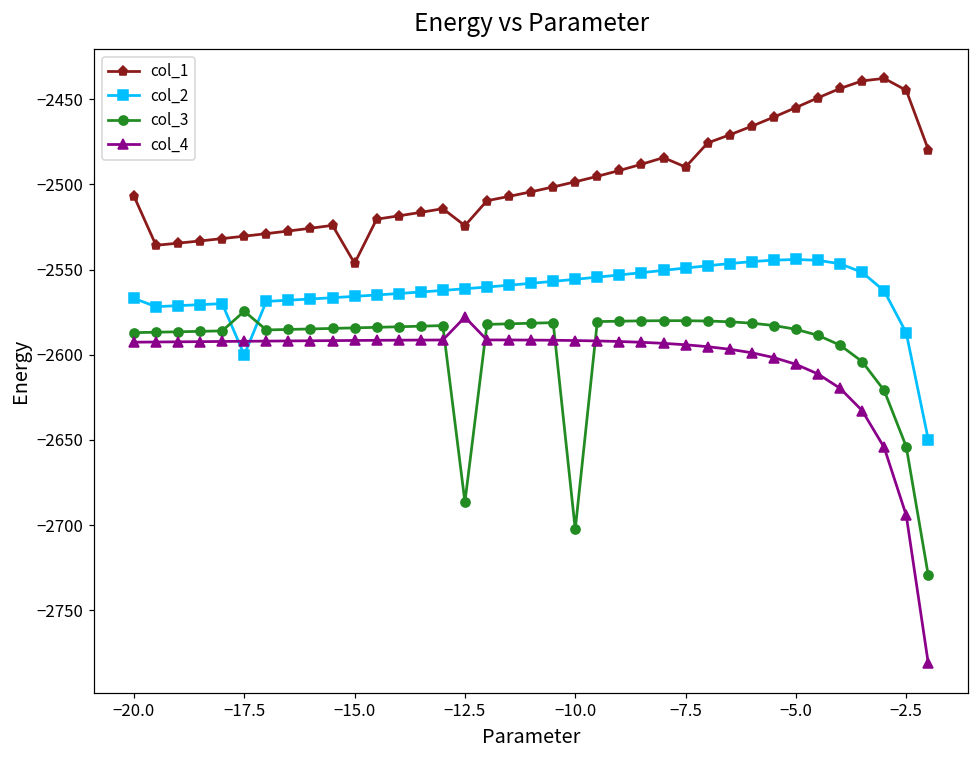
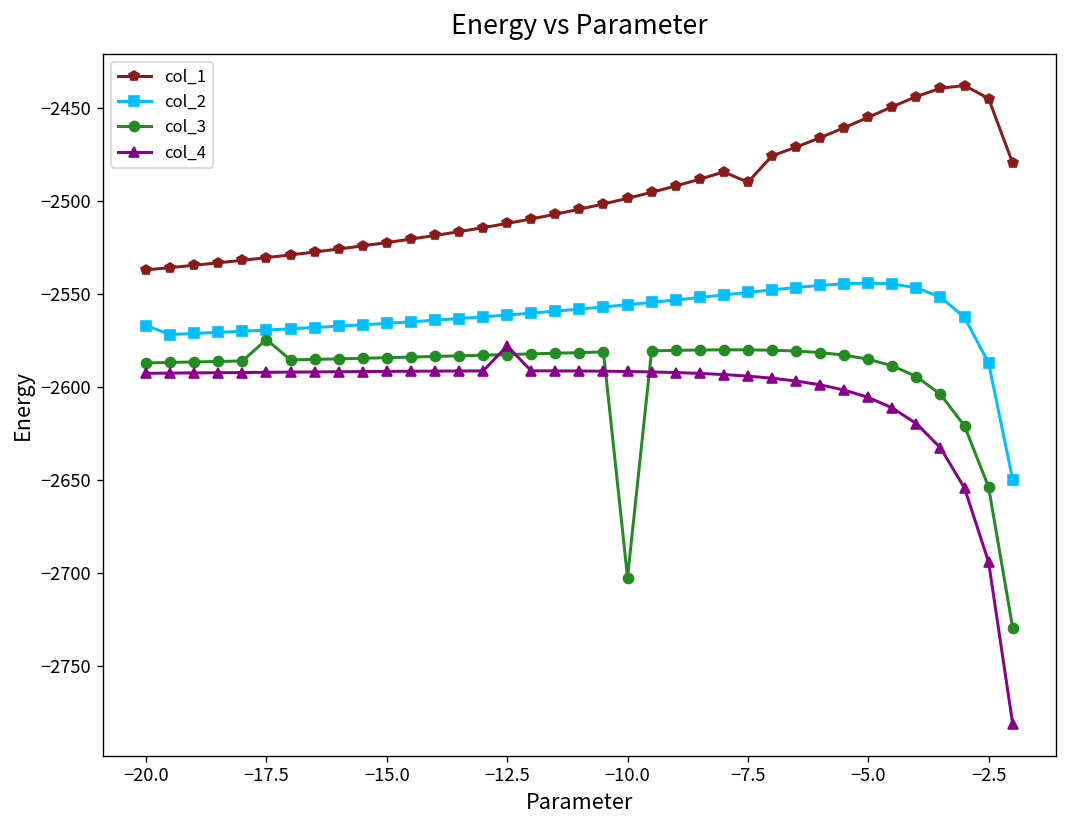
  {
    "col_1": {
-     "−20.0": -2507,
+     "−20.0": -2537,
      "−17.5": -2530,
-     "−15.0": -2546,
-     "−12.5": -2524,
+     "−15.0": -2522,
+     "−12.5": -2512,
      "−10.0": -2498,
      "−7.5": -2490,
      "−5.0": -2455,
      "−2.5": -2445
    },
    "col_2": {
      "−20.0": -2567,
-     "−17.5": -2600,
+     "−17.5": -2569,
      "−15.0": -2566,
      "−12.5": -2561,
      "−10.0": -2556,
      "−7.5": -2549,
      "−5.0": -2544,
      "−2.5": -2587
    },
    "col_3": {
      "−20.0": -2587,
      "−17.5": -2574,
      "−15.0": -2584,
-     "−12.5": -2686,
+     "−12.5": -2583,
      "−10.0": -2702,
      "−7.5": -2580,
      "−5.0": -2585,
      "−2.5": -2654
    },
    "col_4": {
      "−20.0": -2593,
      "−17.5": -2592,
      "−15.0": -2592,
      "−12.5": -2578,
      "−10.0": -2592,
      "−7.5": -2594,
      "−5.0": -2606,
      "−2.5": -2694
    }
  }
